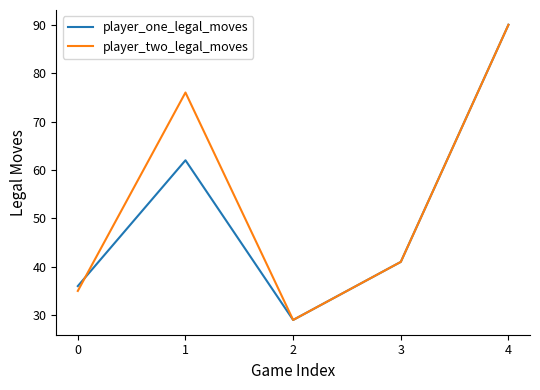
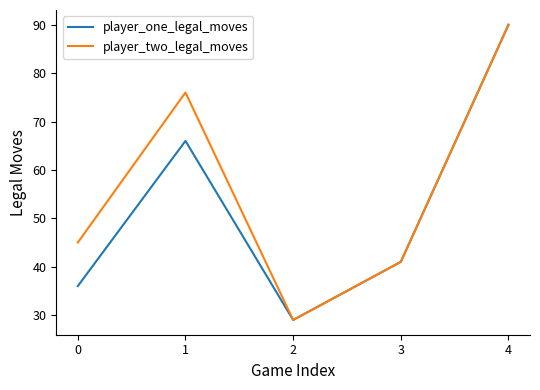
  {
    "player_one_legal_moves": {
      "0": 36,
-     "1": 62
+     "1": 66
    },
    "player_two_legal_moves": {
-     "0": 35,
+     "0": 45,
      "1": 76
    }
  }
